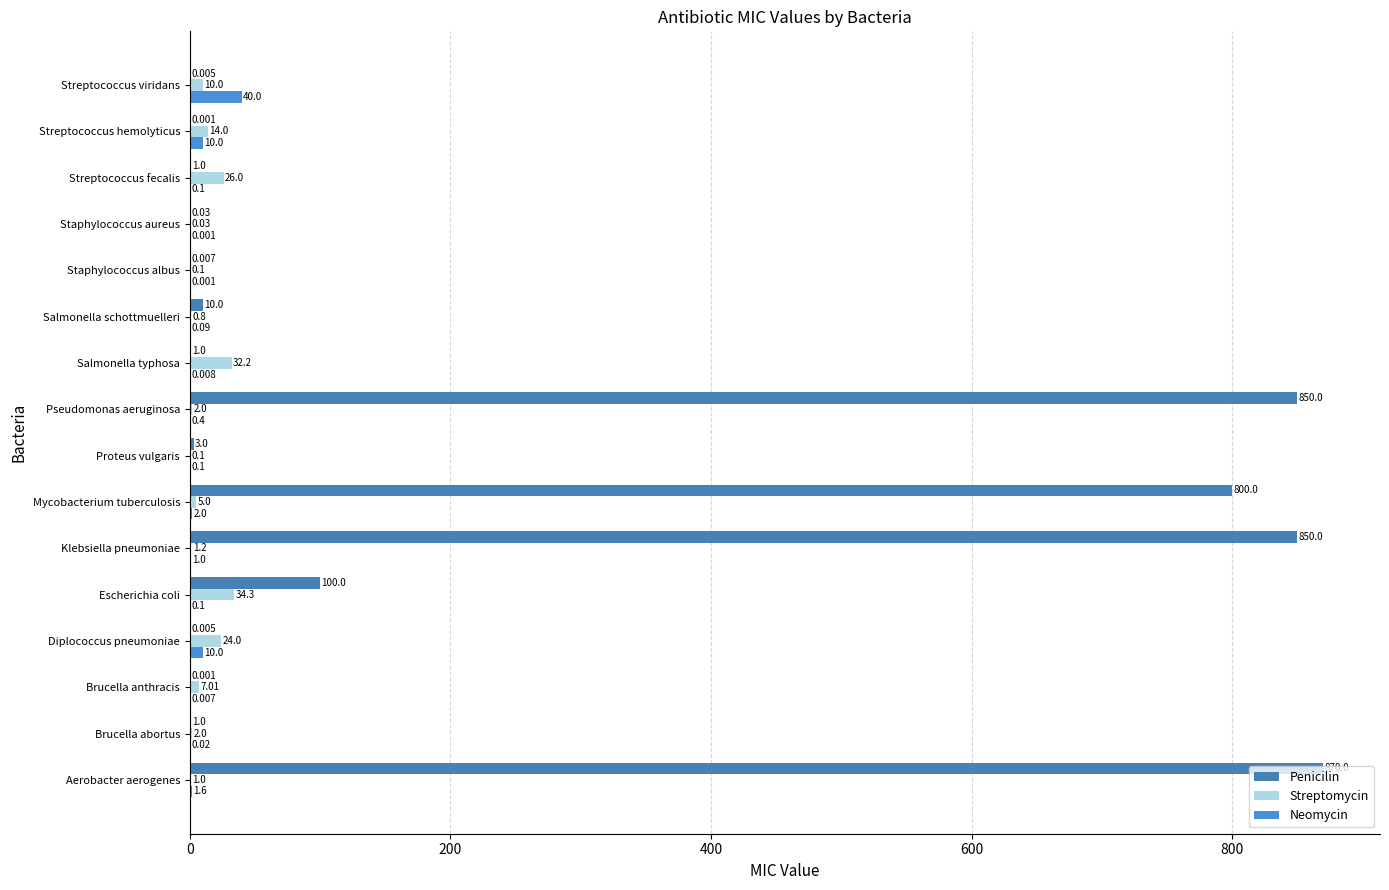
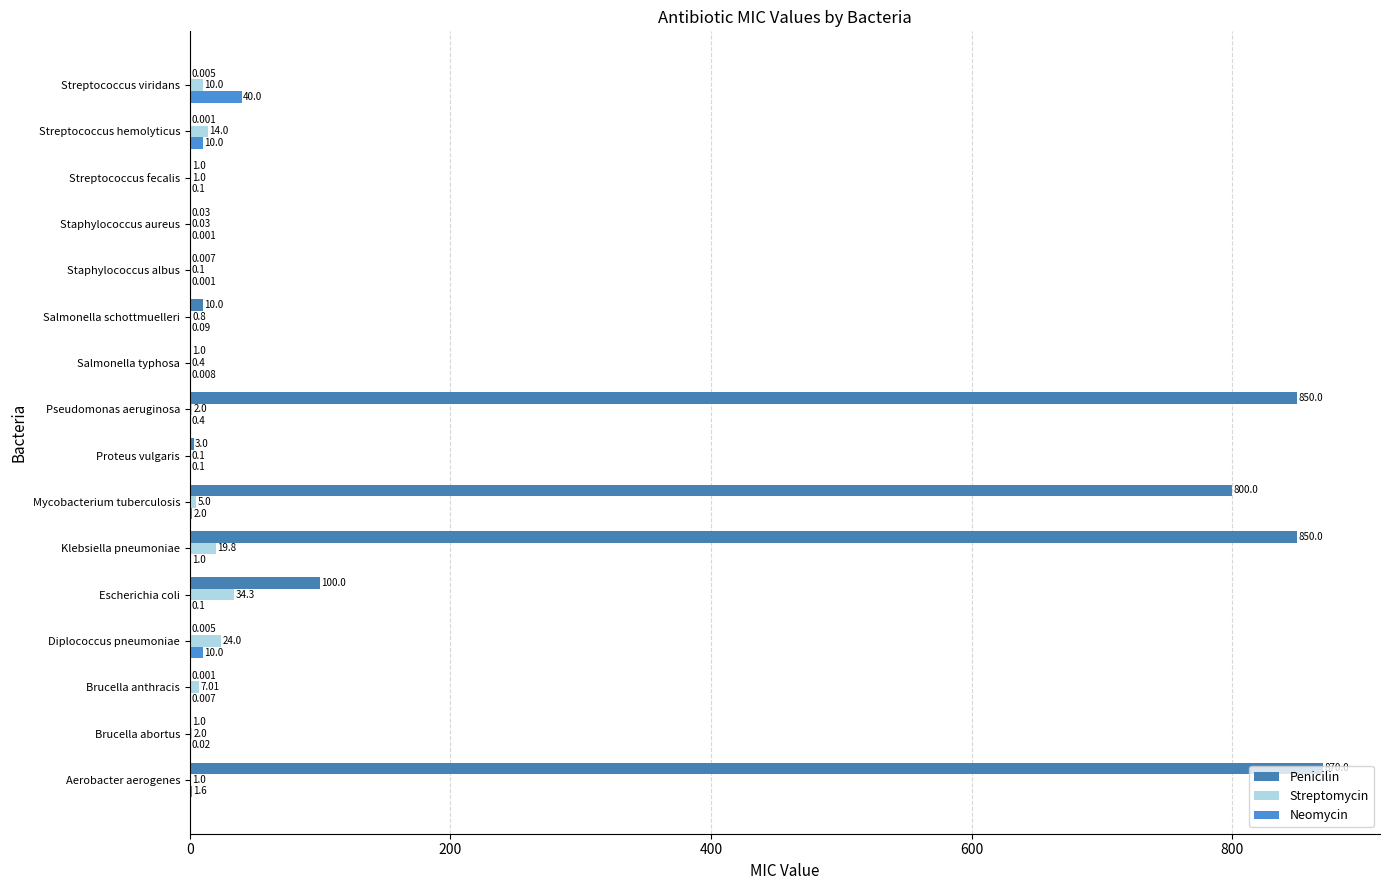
  {
    "Streptomycin": {
      "Streptococcus viridans": 10.0,
      "Streptococcus hemolyticus": 14.0,
-     "Streptococcus fecalis": 26.0,
+     "Streptococcus fecalis": 1.0,
      "Staphylococcus aureus": 0.03,
      "Staphylococcus albus": 0.1,
      "Salmonella schottmuelleri": 0.8,
-     "Salmonella typhosa": 32.2,
+     "Salmonella typhosa": 0.4,
      "Pseudomonas aeruginosa": 2.0,
      "Proteus vulgaris": 0.1,
      "Mycobacterium tuberculosis": 5.0,
-     "Klebsiella pneumoniae": 1.2,
+     "Klebsiella pneumoniae": 19.8,
      "Escherichia coli": 34.3,
      "Diplococcus pneumoniae": 24.0,
      "Brucella anthracis": 7.01,
      "Brucella abortus": 2.0,
      "Aerobacter aerogenes": 1.0
    }
  }
